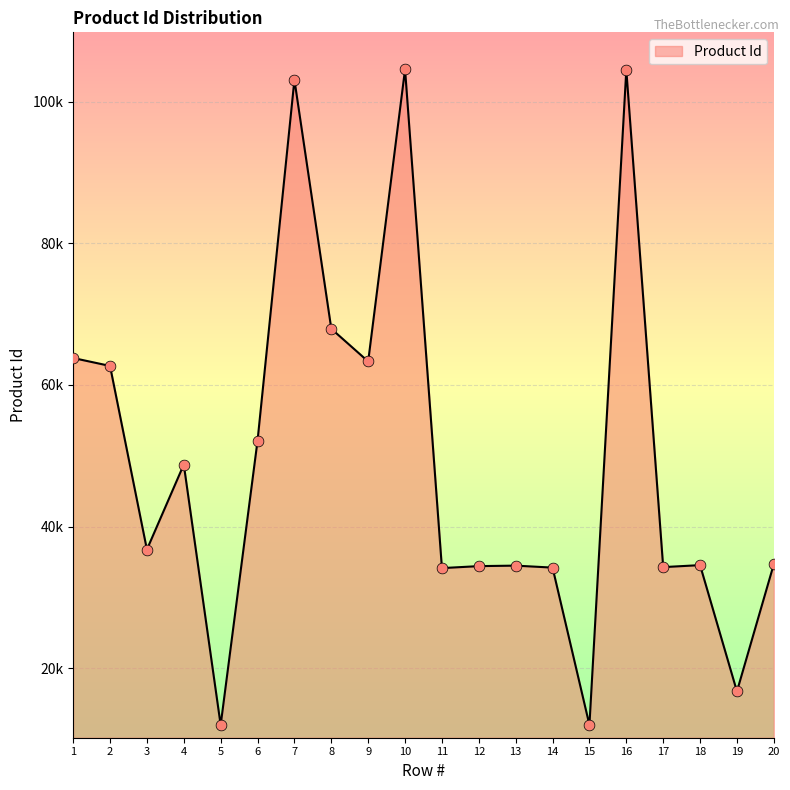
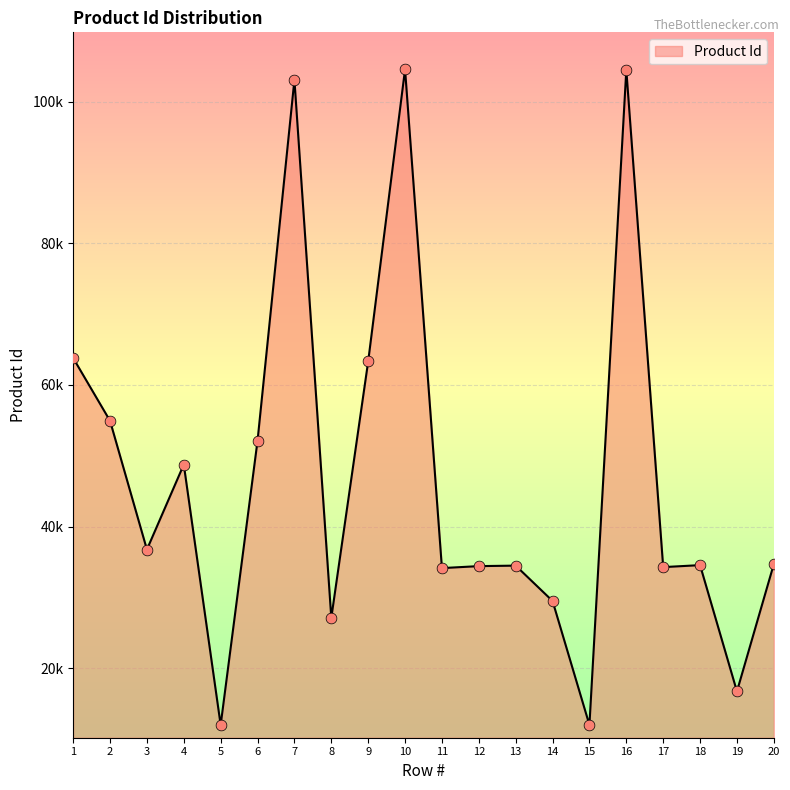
  {
    "1": 64000,
-   "2": 63000,
+   "2": 55000,
    "3": 37000,
    "4": 49000,
    "5": 12000,
    "6": 52000,
    "7": 103000,
-   "8": 68000,
+   "8": 27000,
    "9": 63000,
    "10": 105000,
    "11": 34000,
    "12": 34000,
    "13": 34000,
-   "14": 34000,
+   "14": 29000,
    "15": 12000,
    "16": 105000,
    "17": 34000,
    "18": 35000,
    "19": 17000,
    "20": 35000
  }
